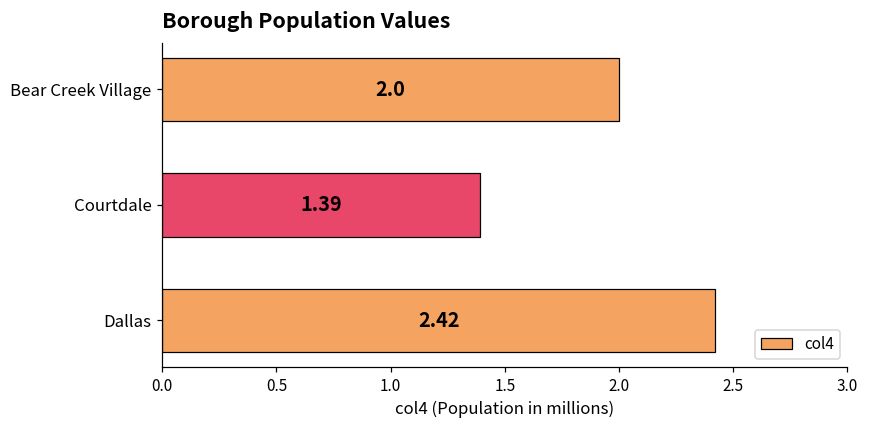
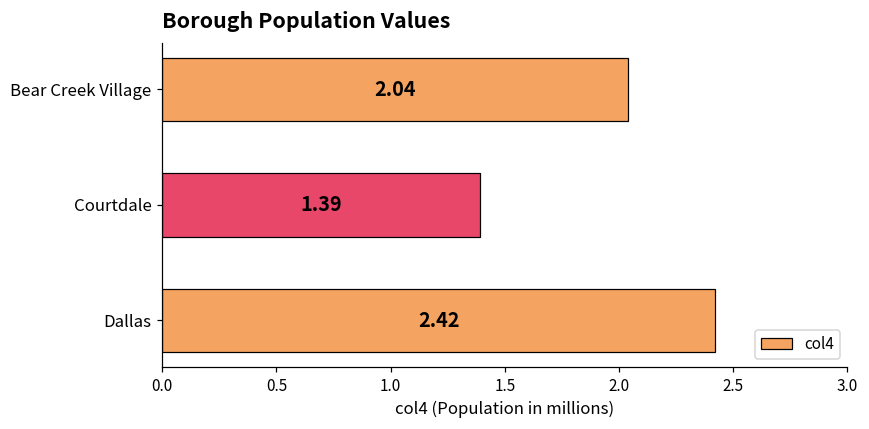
  {
-   "Bear Creek Village": 2.0,
+   "Bear Creek Village": 2.04,
    "Courtdale": 1.39,
    "Dallas": 2.42
  }
